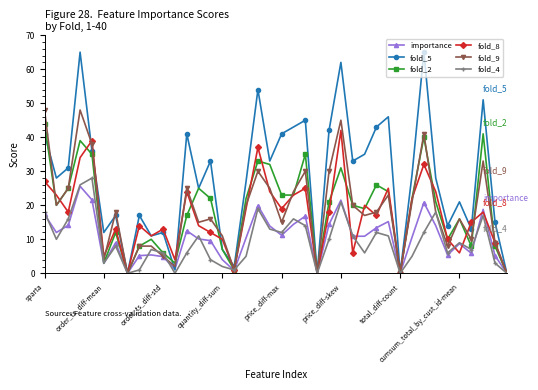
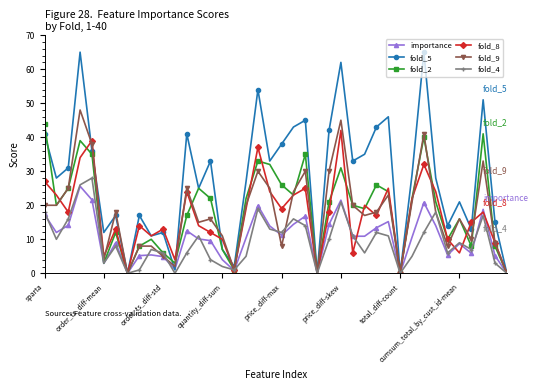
  {
    "importance": {
      "quantity_diff-sum": 4,
      "price_diff-max": 11
    },
    "fold_5": {
      "sparta": 41,
      "order_ts_diff-mean": 12,
      "order_ts_diff-std": 12,
-     "price_diff-max": 41,
+     "price_diff-max": 38,
      "price_diff-skew": 62,
      "cumsum_total_by_cust_id-mean": 21
    },
    "fold_2": {
      "sparta": 44,
-     "price_diff-max": 23,
+     "price_diff-max": 26,
      "price_diff-skew": 31
    },
    "fold_8": {
      "sparta": 27,
      "order_ts_diff-mean": 5,
      "order_ts_diff-std": 13,
      "quantity_diff-sum": 10,
      "price_diff-max": 19,
      "price_diff-skew": 42,
      "cumsum_total_by_cust_id-mean": 6
    },
    "fold_9": {
-     "sparta": 48,
+     "sparta": 20,
      "order_ts_diff-mean": 4,
      "quantity_diff-sum": 11,
-     "price_diff-max": 15,
+     "price_diff-max": 8,
      "price_diff-skew": 45
    },
    "fold_4": {
      "quantity_diff-sum": 2,
      "price_diff-max": 12
    }
  }
